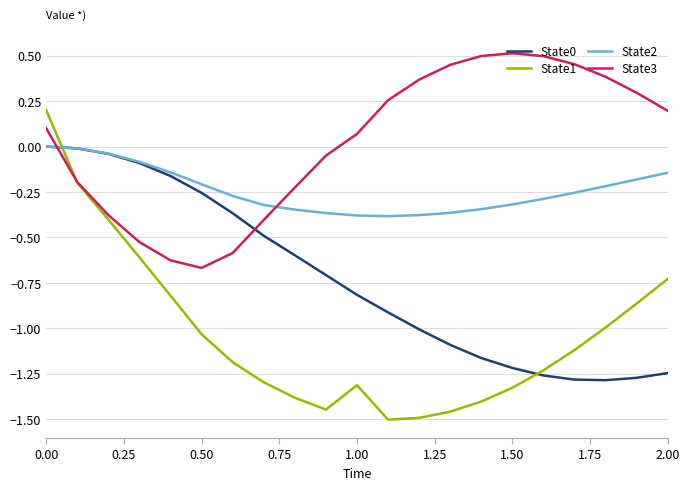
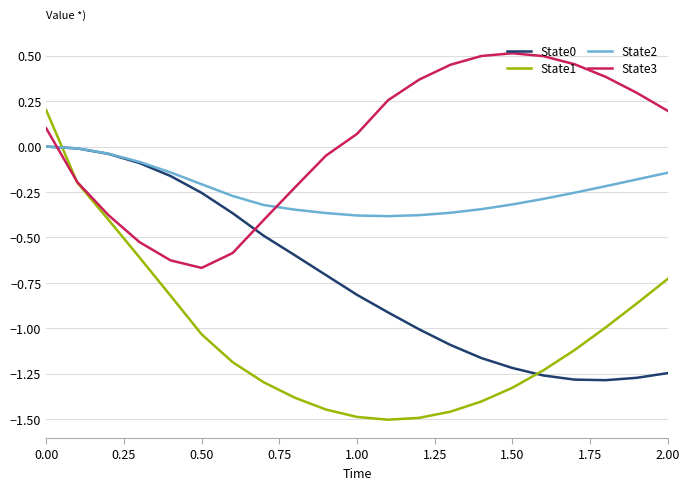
  {
    "State0": {
      "0.50": -0.25,
      "1.00": -0.82,
      "1.50": -1.22,
      "2.00": -1.25
    },
    "State1": {
      "0.00": 0.20,
      "0.50": -1.03,
-     "1.00": -1.31,
+     "1.00": -1.49,
      "1.50": -1.33,
      "2.00": -0.73
    },
    "State2": {
      "0.50": -0.21,
      "1.00": -0.38,
      "1.50": -0.32,
      "2.00": -0.14
    },
    "State3": {
      "0.00": 0.10,
      "0.50": -0.67,
      "1.00": 0.07,
      "1.50": 0.51,
      "2.00": 0.20
    }
  }
